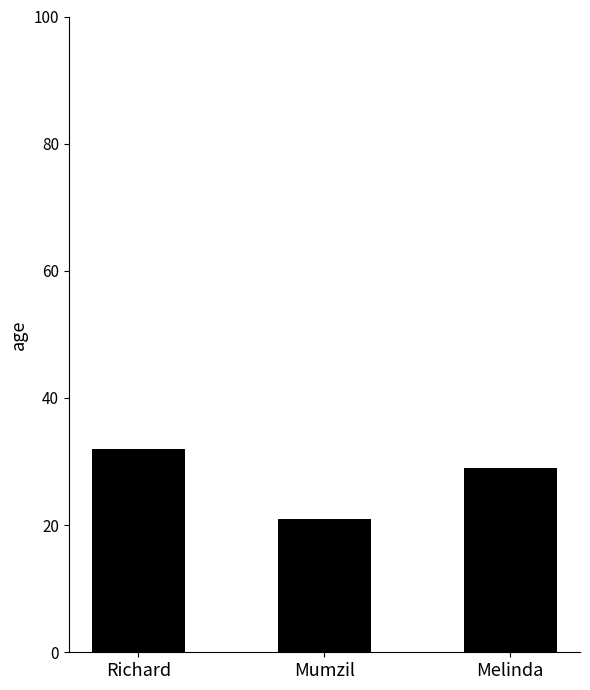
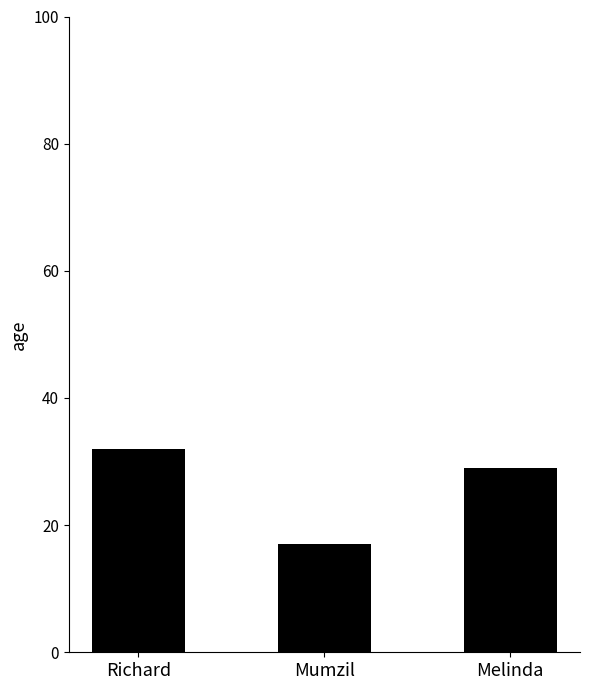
  {
    "Richard": 32,
-   "Mumzil": 21,
+   "Mumzil": 17,
    "Melinda": 29
  }
